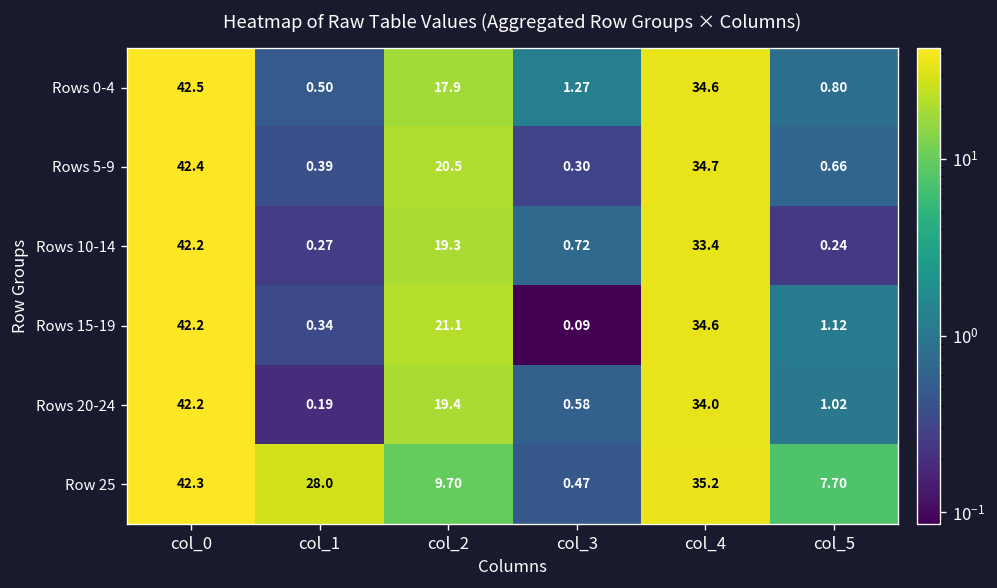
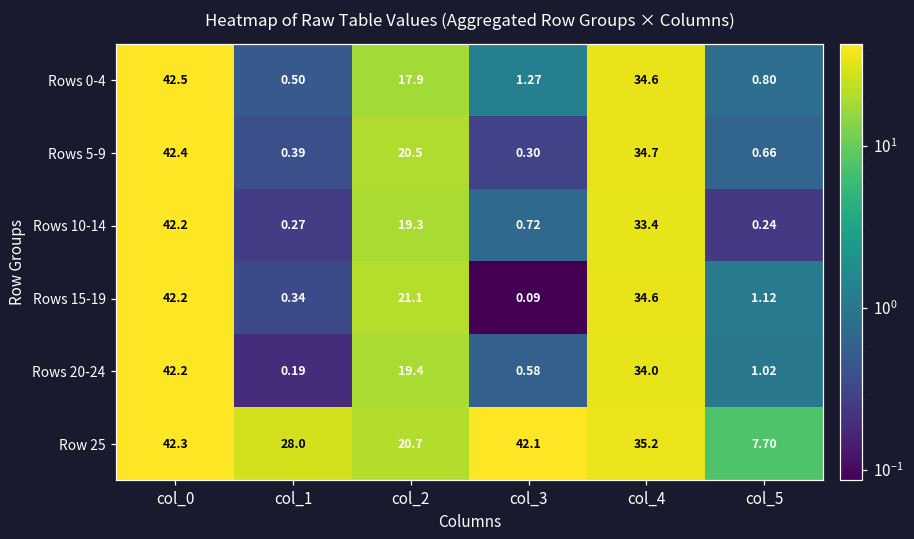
  {
    "Rows 0-4": {
      "col_0": 42.5,
      "col_1": 0.50,
      "col_2": 17.9,
      "col_3": 1.27,
      "col_4": 34.6,
      "col_5": 0.80
    },
    "Rows 5-9": {
      "col_0": 42.4,
      "col_1": 0.39,
      "col_2": 20.5,
      "col_3": 0.30,
      "col_4": 34.7,
      "col_5": 0.66
    },
    "Rows 10-14": {
      "col_0": 42.2,
      "col_1": 0.27,
      "col_2": 19.3,
      "col_3": 0.72,
      "col_4": 33.4,
      "col_5": 0.24
    },
    "Rows 15-19": {
      "col_0": 42.2,
      "col_1": 0.34,
      "col_2": 21.1,
      "col_3": 0.09,
      "col_4": 34.6,
      "col_5": 1.12
    },
    "Rows 20-24": {
      "col_0": 42.2,
      "col_1": 0.19,
      "col_2": 19.4,
      "col_3": 0.58,
      "col_4": 34.0,
      "col_5": 1.02
    },
    "Row 25": {
      "col_0": 42.3,
      "col_1": 28.0,
-     "col_2": 9.70,
-     "col_3": 0.47,
+     "col_2": 20.7,
+     "col_3": 42.1,
      "col_4": 35.2,
      "col_5": 7.70
    }
  }
